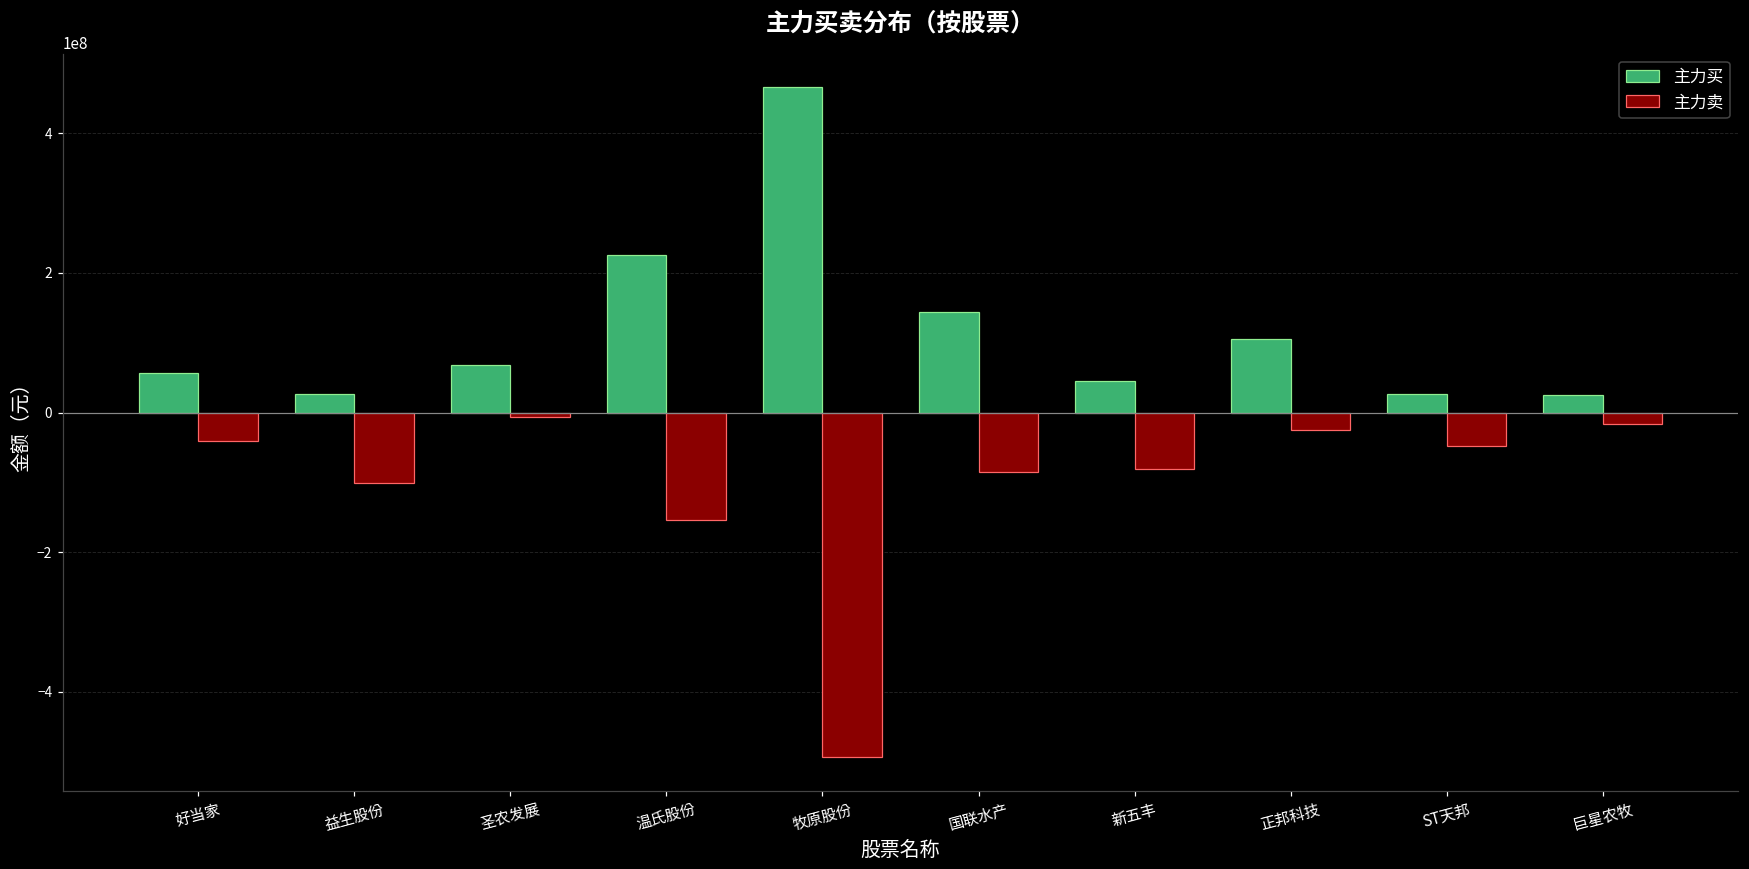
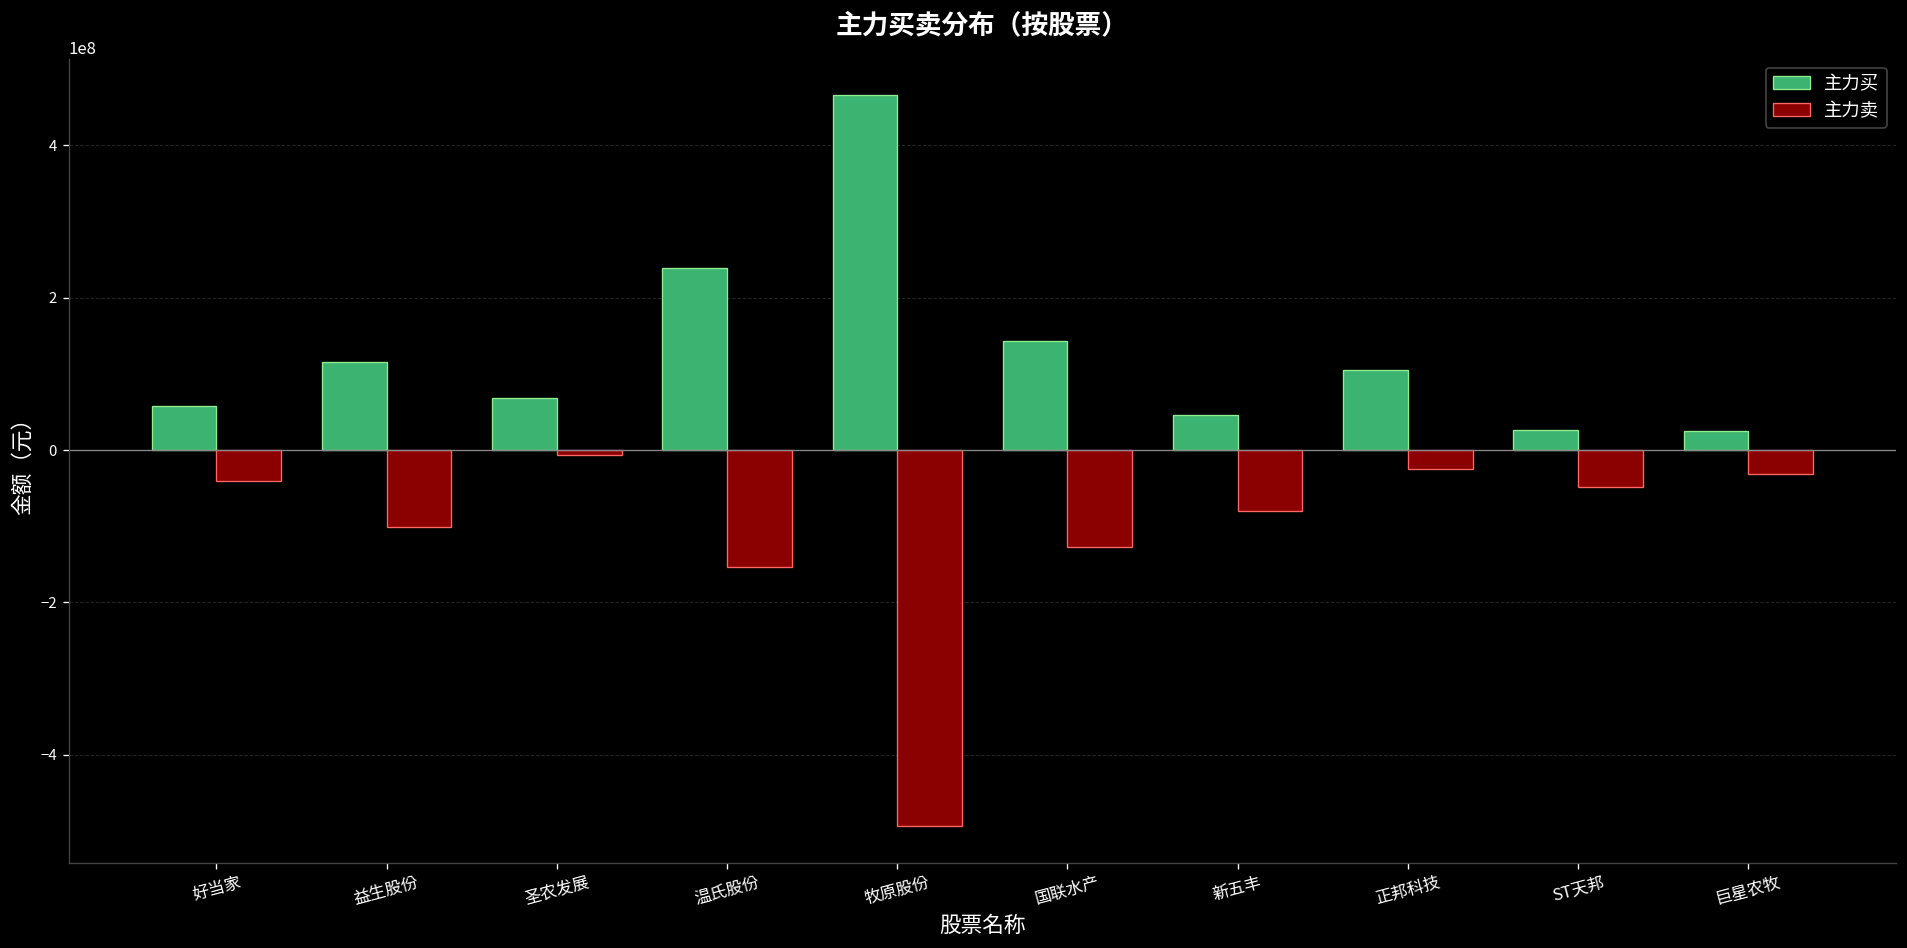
  {
    "主力买": {
      "好当家": 60000000,
-     "益生股份": 30000000,
+     "益生股份": 120000000,
      "圣农发展": 70000000,
-     "温氏股份": 230000000,
+     "温氏股份": 240000000,
      "牧原股份": 470000000,
      "国联水产": 140000000,
      "新五丰": 50000000,
      "正邦科技": 110000000,
      "ST天邦": 30000000,
      "巨星农牧": 20000000
    },
    "主力卖": {
      "好当家": -40000000,
      "益生股份": -100000000,
      "圣农发展": -10000000,
      "温氏股份": -150000000,
      "牧原股份": -490000000,
-     "国联水产": -90000000,
+     "国联水产": -130000000,
      "新五丰": -80000000,
      "正邦科技": -20000000,
      "ST天邦": -50000000,
-     "巨星农牧": -20000000
+     "巨星农牧": -30000000
    }
  }
